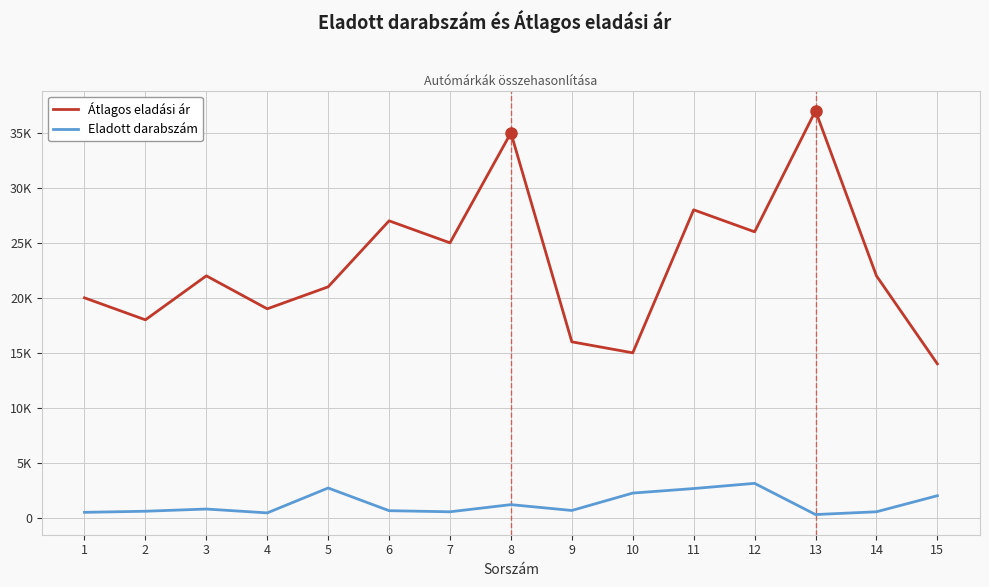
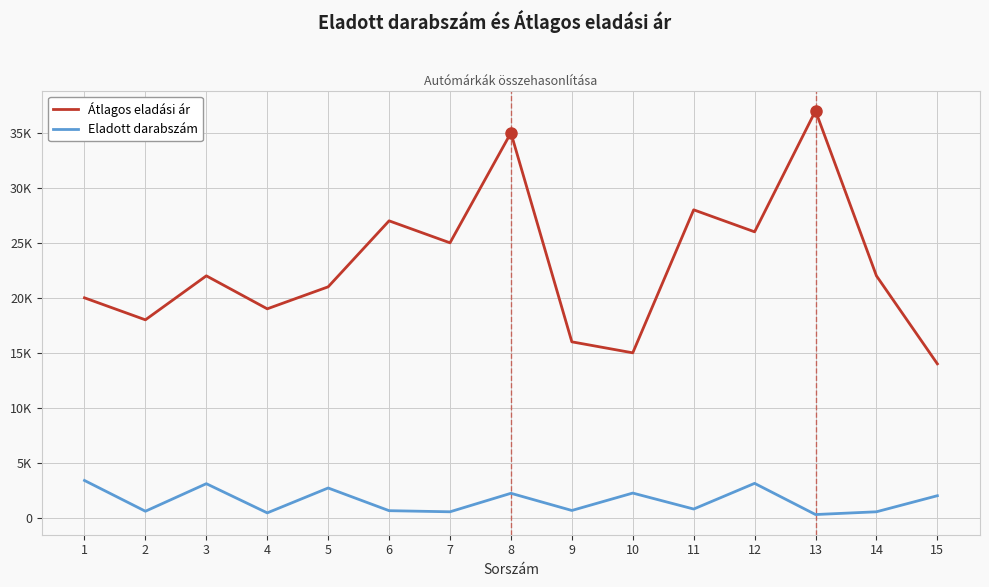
  {
    "Eladott darabszám": {
-     "1": 500,
+     "1": 3400,
      "2": 600,
-     "3": 800,
+     "3": 3100,
      "4": 500,
      "5": 2700,
      "6": 700,
      "7": 600,
-     "8": 1200,
+     "8": 2200,
      "9": 700,
      "10": 2300,
-     "11": 2700,
+     "11": 800,
      "12": 3100,
      "13": 300,
      "14": 600,
      "15": 2000
    }
  }
